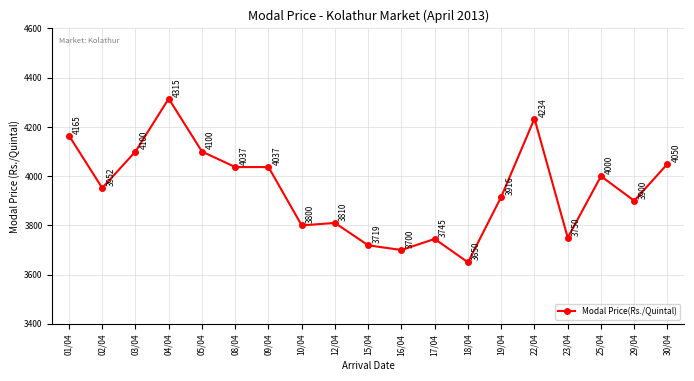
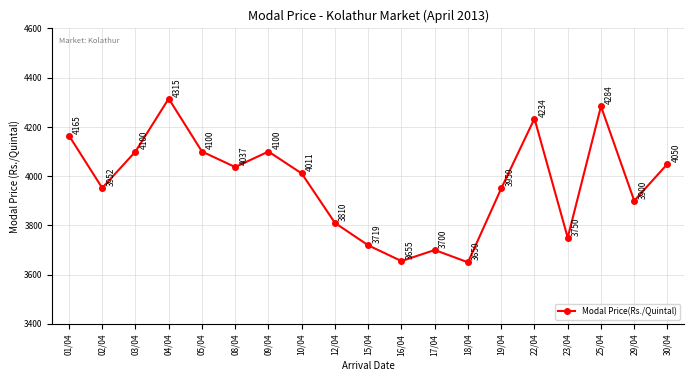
  {
    "01/04": 4165,
    "02/04": 3952,
    "03/04": 4100,
    "04/04": 4315,
    "05/04": 4100,
    "08/04": 4037,
-   "09/04": 4037,
-   "10/04": 3800,
+   "09/04": 4100,
+   "10/04": 4011,
    "12/04": 3810,
    "15/04": 3719,
-   "16/04": 3700,
-   "17/04": 3745,
+   "16/04": 3655,
+   "17/04": 3700,
    "18/04": 3650,
-   "19/04": 3916,
+   "19/04": 3950,
    "22/04": 4234,
    "23/04": 3750,
-   "25/04": 4000,
+   "25/04": 4284,
    "29/04": 3900,
    "30/04": 4050
  }
